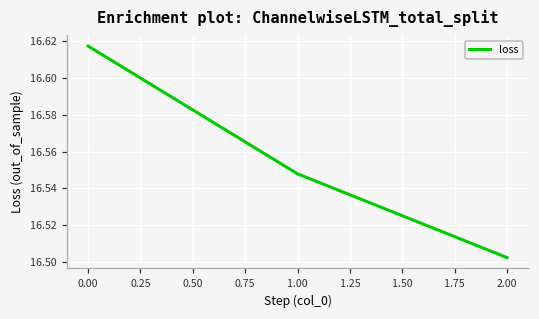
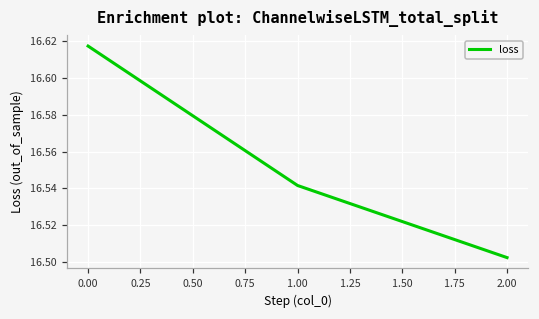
  {
    "0.00": 16.617,
-   "1.00": 16.548,
+   "1.00": 16.542,
    "2.00": 16.502
  }
